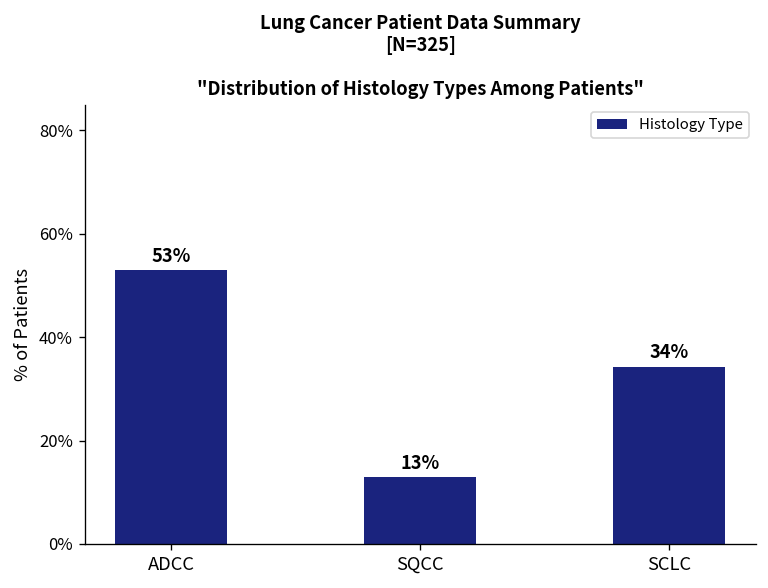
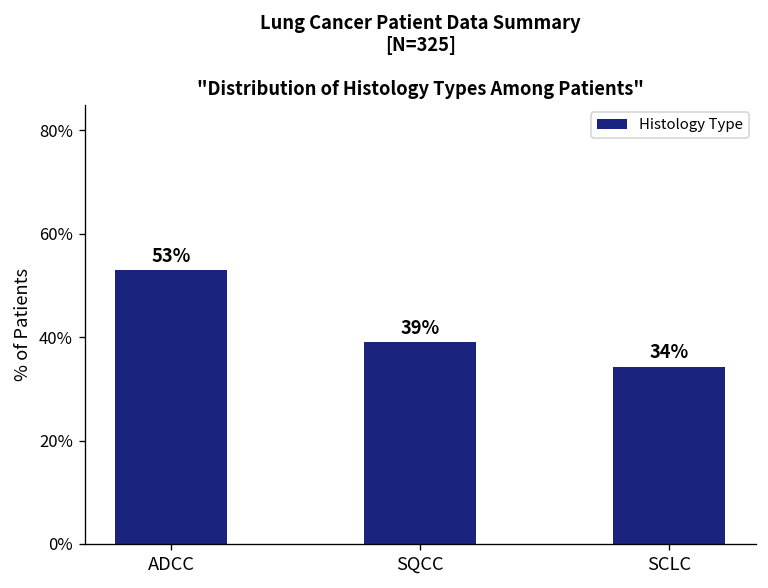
  {
    "ADCC": "53%",
-   "SQCC": "13%",
+   "SQCC": "39%",
    "SCLC": "34%"
  }
